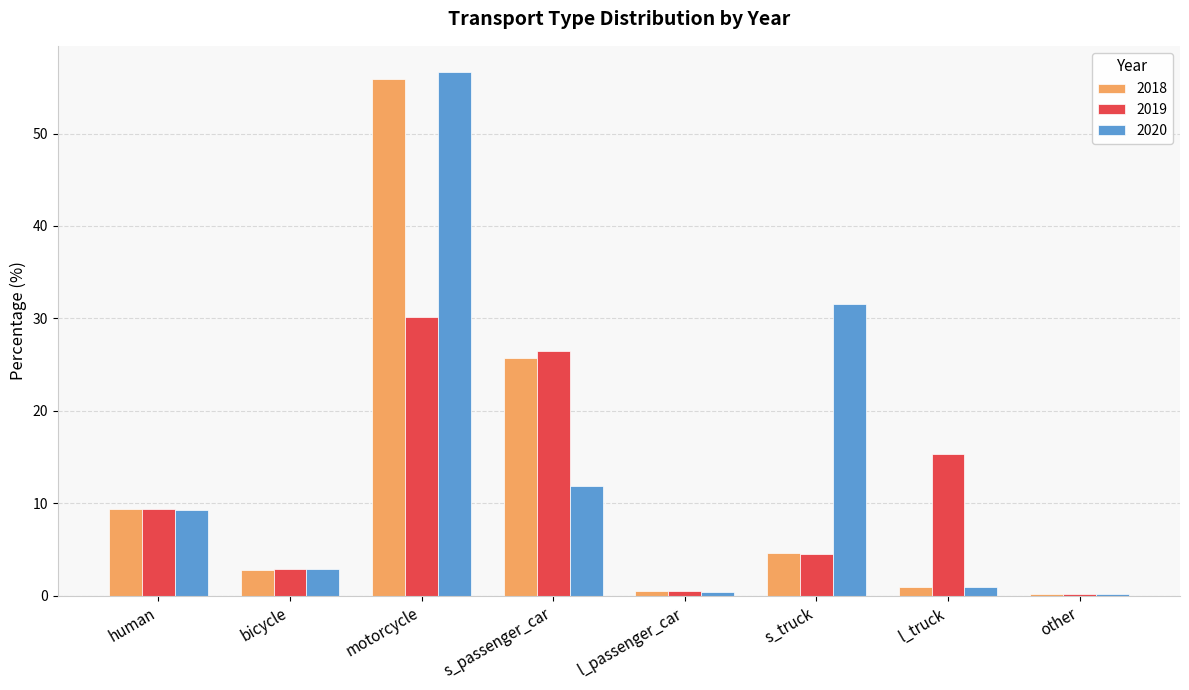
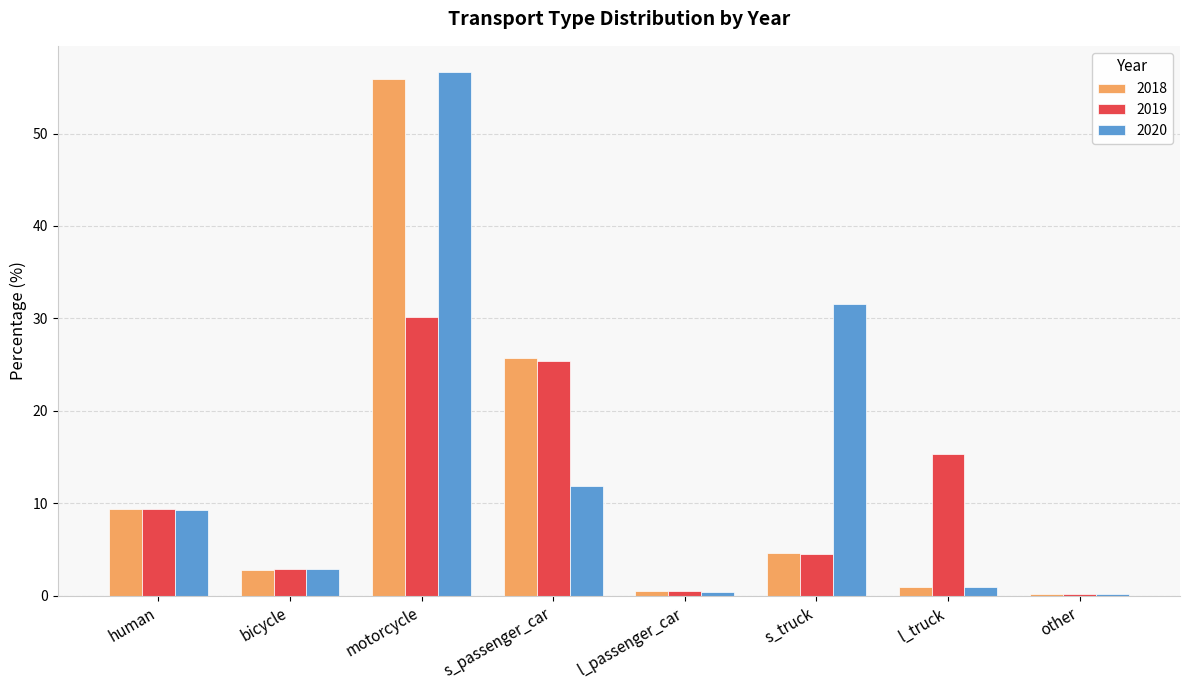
  {
    "2018": {
      "human": 9,
      "bicycle": 3,
      "motorcycle": 56,
      "s_passenger_car": 26,
      "l_passenger_car": 0,
      "s_truck": 5,
      "l_truck": 1
    },
    "2019": {
      "human": 9,
      "bicycle": 3,
      "motorcycle": 30,
-     "s_passenger_car": 26,
+     "s_passenger_car": 25,
      "l_passenger_car": 0,
      "s_truck": 5,
      "l_truck": 15
    },
    "2020": {
      "human": 9,
      "bicycle": 3,
      "motorcycle": 57,
      "s_passenger_car": 12,
      "l_passenger_car": 0,
      "s_truck": 32,
      "l_truck": 1
    }
  }
